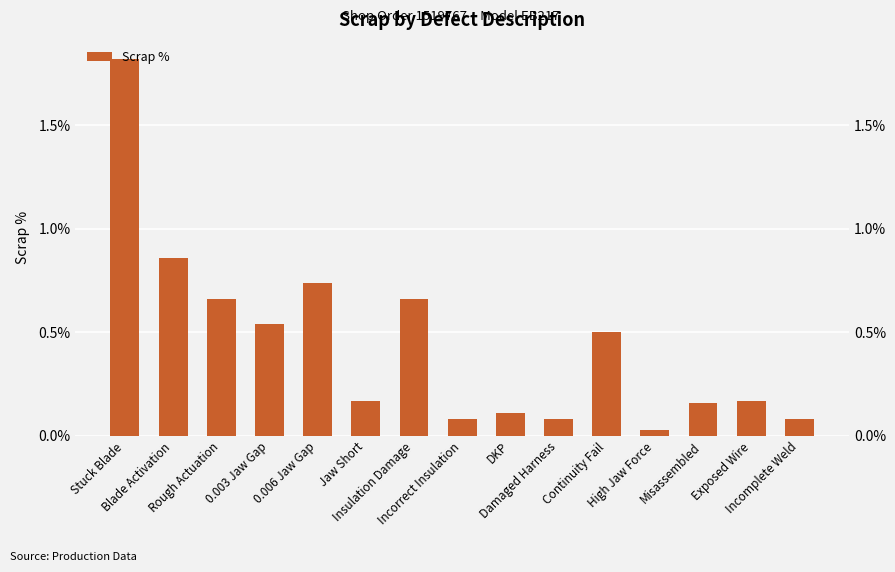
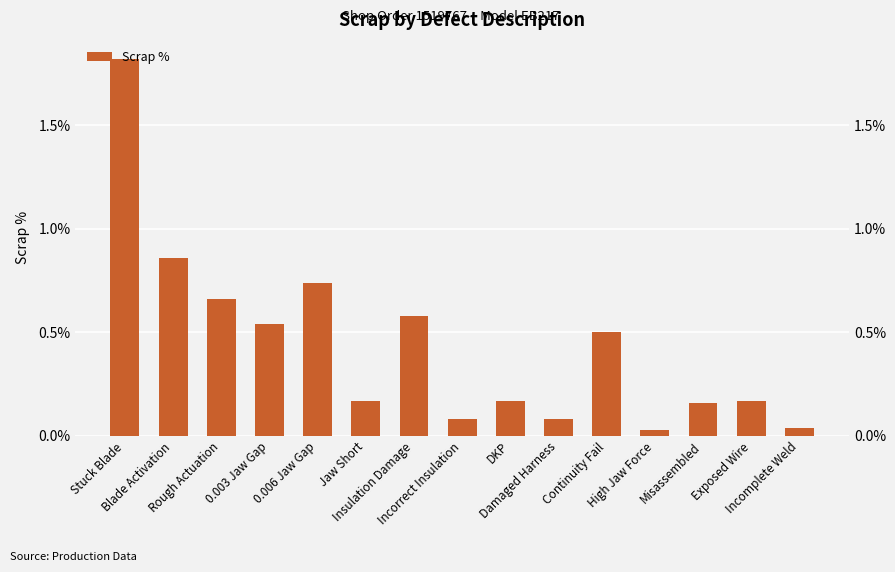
  {
    "Stuck Blade": "1.82%",
    "Blade Activation": "0.86%",
    "Rough Actuation": "0.66%",
    "0.003 Jaw Gap": "0.54%",
    "0.006 Jaw Gap": "0.74%",
    "Jaw Short": "0.17%",
-   "Insulation Damage": "0.66%",
+   "Insulation Damage": "0.58%",
    "Incorrect Insulation": "0.08%",
-   "DKP": "0.11%",
+   "DKP": "0.17%",
    "Damaged Harness": "0.08%",
    "Continuity Fail": "0.50%",
    "High Jaw Force": "0.03%",
    "Misassembled": "0.16%",
    "Exposed Wire": "0.17%",
-   "Incomplete Weld": "0.08%"
+   "Incomplete Weld": "0.04%"
  }
